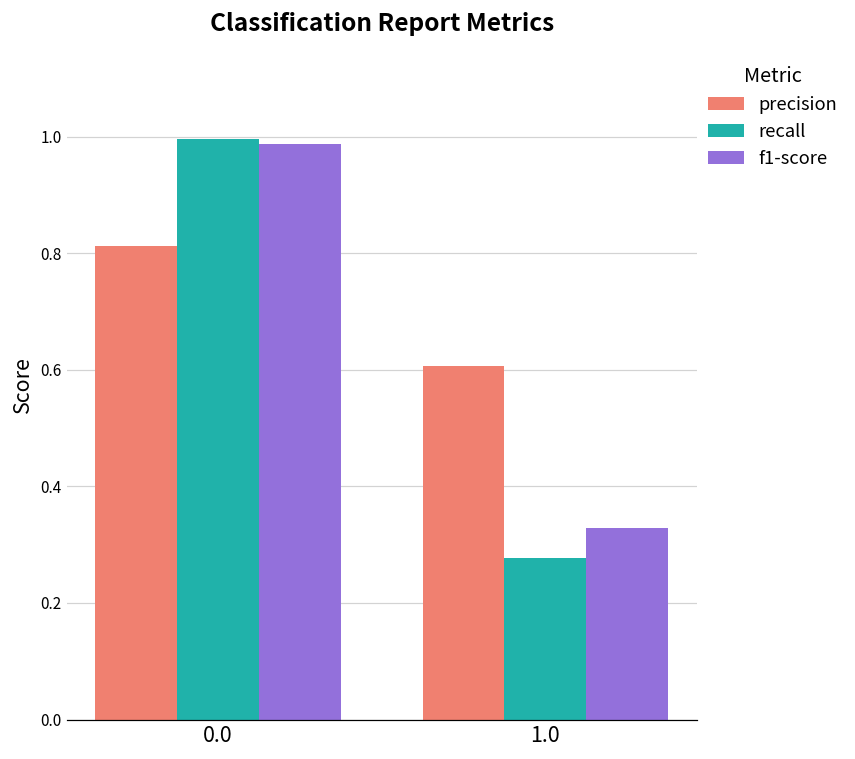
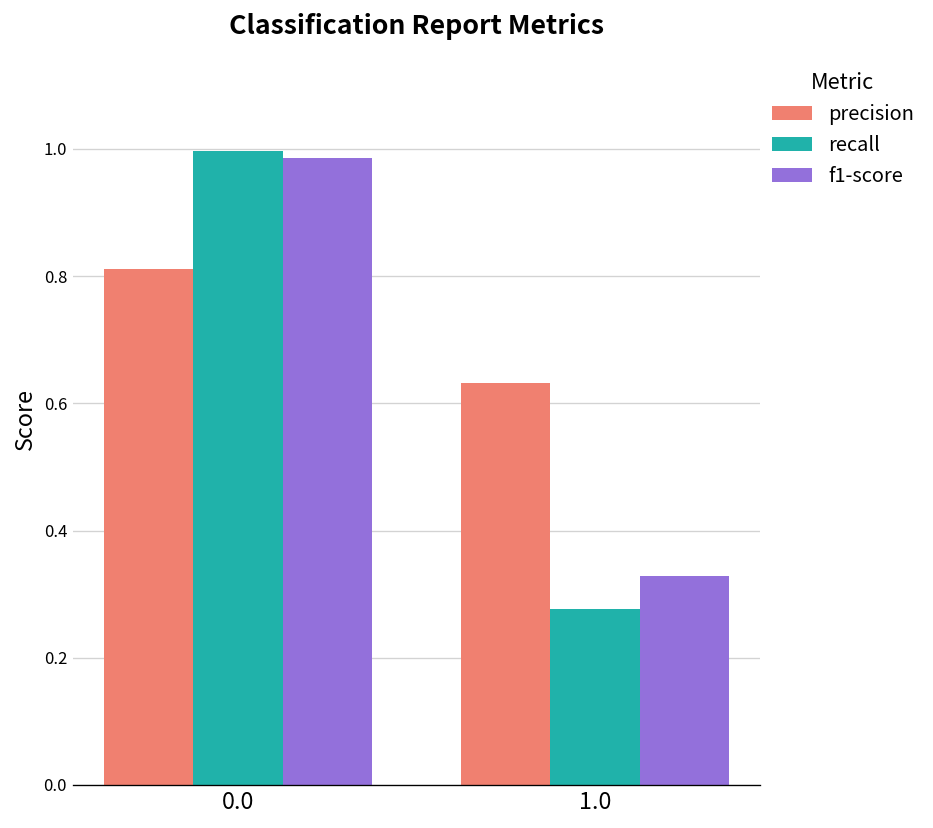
  {
    "precision": {
      "0.0": 0.81,
-     "1.0": 0.61
+     "1.0": 0.63
    },
    "recall": {
      "0.0": 1.00,
      "1.0": 0.28
    },
    "f1-score": {
      "0.0": 0.99,
      "1.0": 0.33
    }
  }
